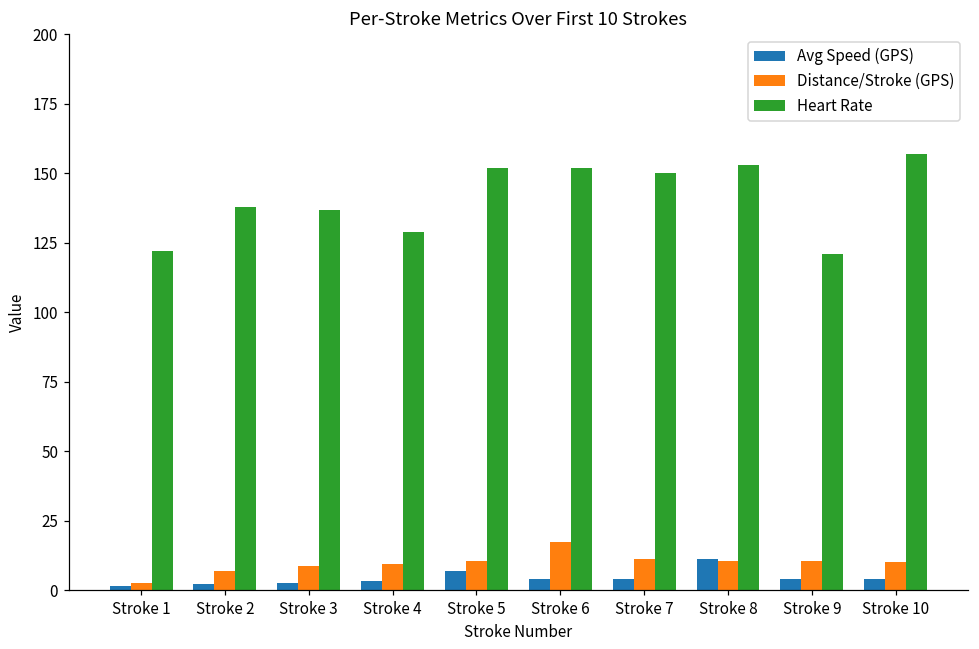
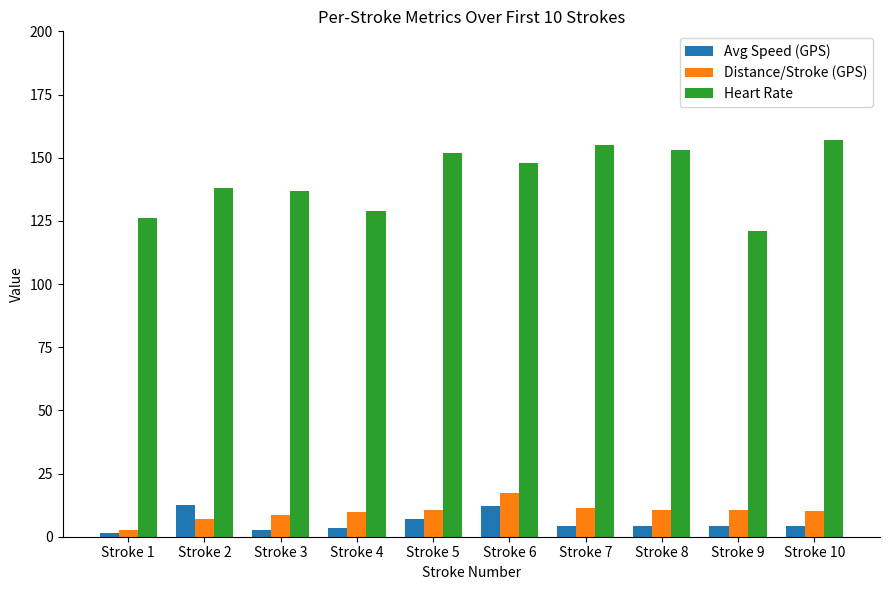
  {
    "Avg Speed (GPS)": {
      "Stroke 1": 2,
-     "Stroke 2": 2,
+     "Stroke 2": 12,
      "Stroke 3": 3,
      "Stroke 4": 3,
      "Stroke 5": 7,
-     "Stroke 6": 4,
+     "Stroke 6": 12,
      "Stroke 7": 4,
-     "Stroke 8": 11,
+     "Stroke 8": 4,
      "Stroke 9": 4,
      "Stroke 10": 4
    },
    "Distance/Stroke (GPS)": {
      "Stroke 1": 3,
      "Stroke 2": 7,
      "Stroke 3": 9,
      "Stroke 4": 10,
      "Stroke 5": 10,
      "Stroke 6": 17,
      "Stroke 7": 11,
      "Stroke 8": 11,
      "Stroke 9": 11,
      "Stroke 10": 10
    },
    "Heart Rate": {
-     "Stroke 1": 122,
+     "Stroke 1": 126,
      "Stroke 2": 138,
      "Stroke 3": 137,
      "Stroke 4": 129,
      "Stroke 5": 152,
-     "Stroke 6": 152,
-     "Stroke 7": 150,
+     "Stroke 6": 148,
+     "Stroke 7": 155,
      "Stroke 8": 153,
      "Stroke 9": 121,
      "Stroke 10": 157
    }
  }
